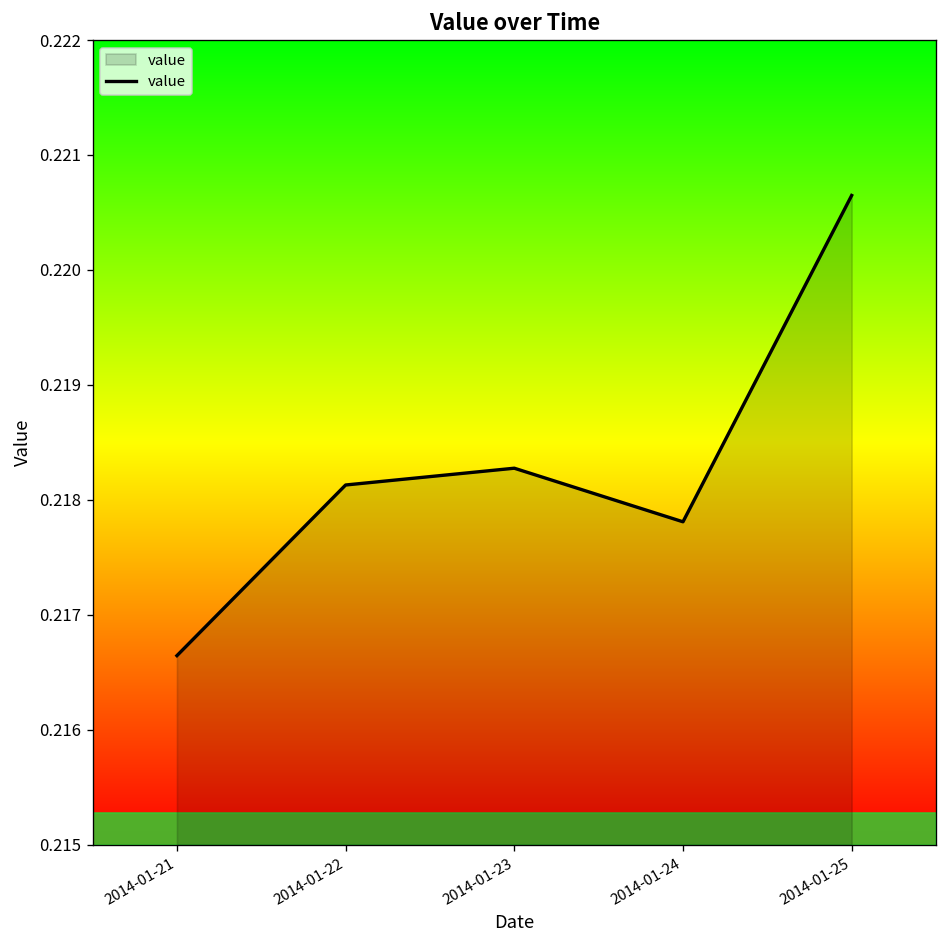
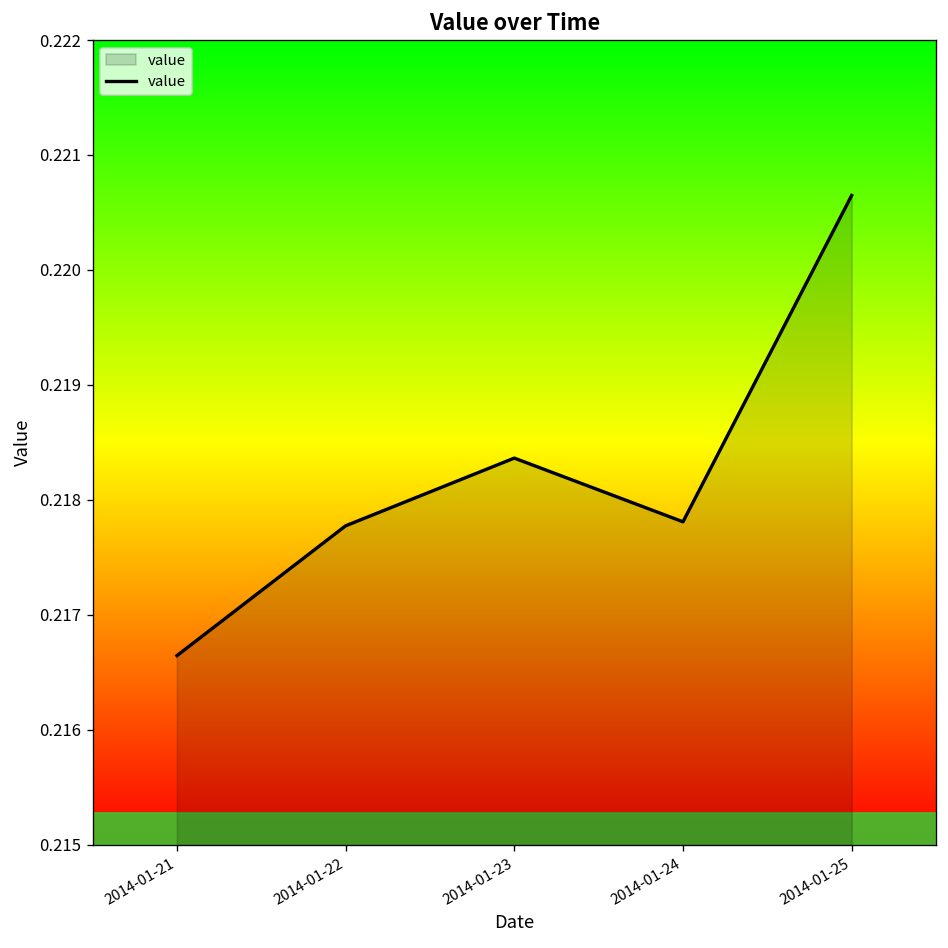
  {
    "2014-01-21": 0.2166,
-   "2014-01-22": 0.2181,
-   "2014-01-23": 0.2183,
+   "2014-01-22": 0.2178,
+   "2014-01-23": 0.2184,
    "2014-01-24": 0.2178,
    "2014-01-25": 0.2206
  }
